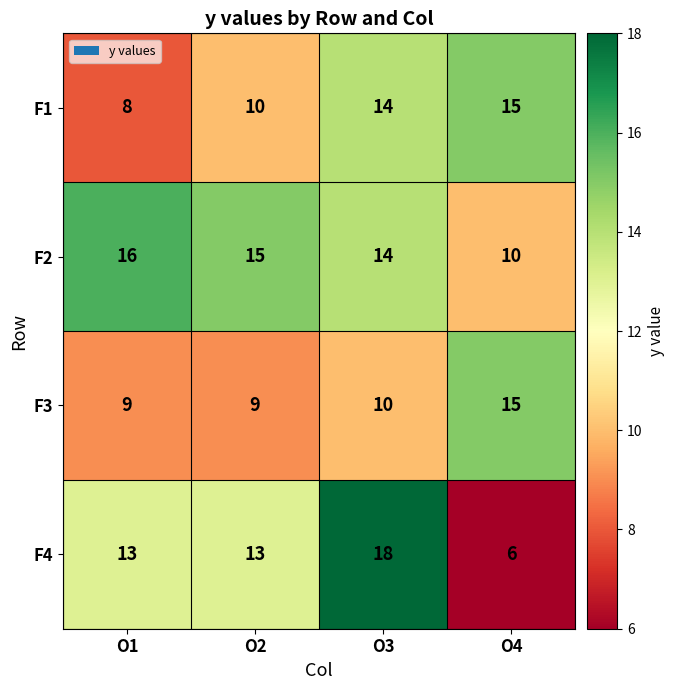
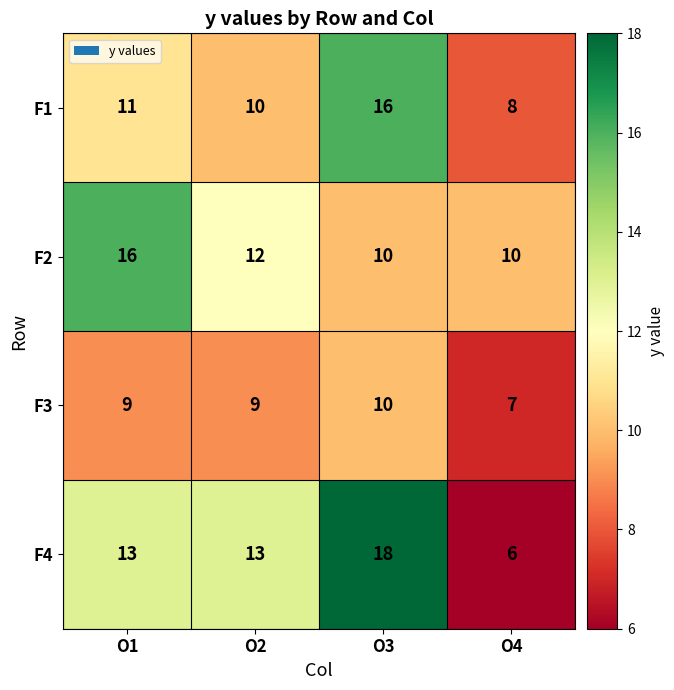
  {
    "F1": {
-     "O1": 8,
+     "O1": 11,
      "O2": 10,
-     "O3": 14,
-     "O4": 15
+     "O3": 16,
+     "O4": 8
    },
    "F2": {
      "O1": 16,
-     "O2": 15,
-     "O3": 14,
+     "O2": 12,
+     "O3": 10,
      "O4": 10
    },
    "F3": {
      "O1": 9,
      "O2": 9,
      "O3": 10,
-     "O4": 15
+     "O4": 7
    },
    "F4": {
      "O1": 13,
      "O2": 13,
      "O3": 18,
      "O4": 6
    }
  }
